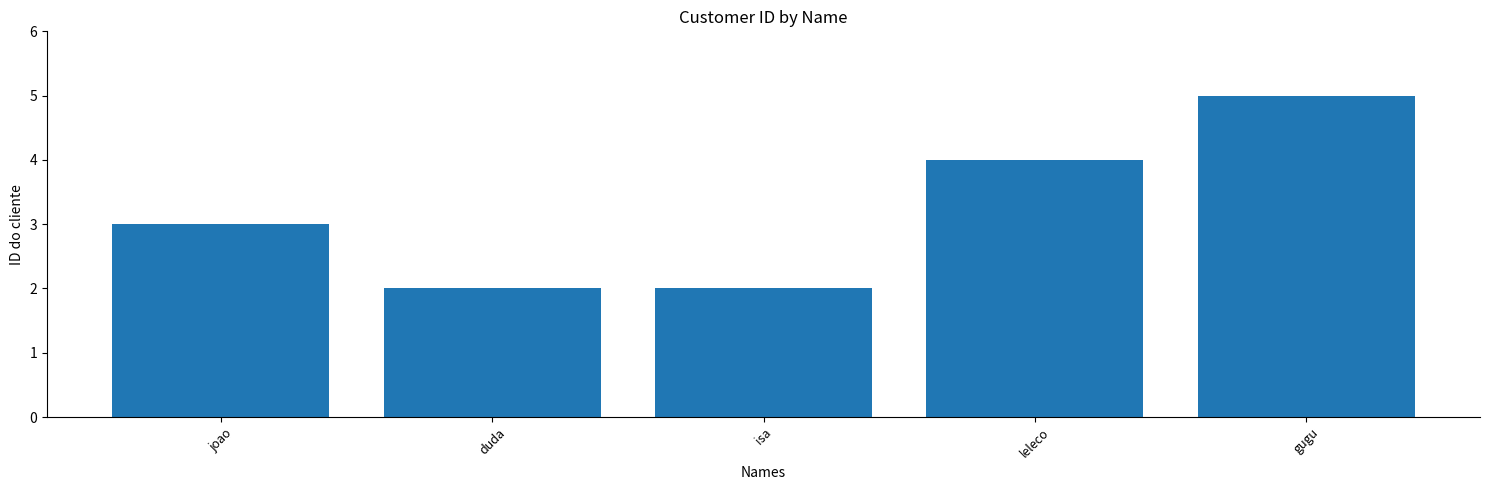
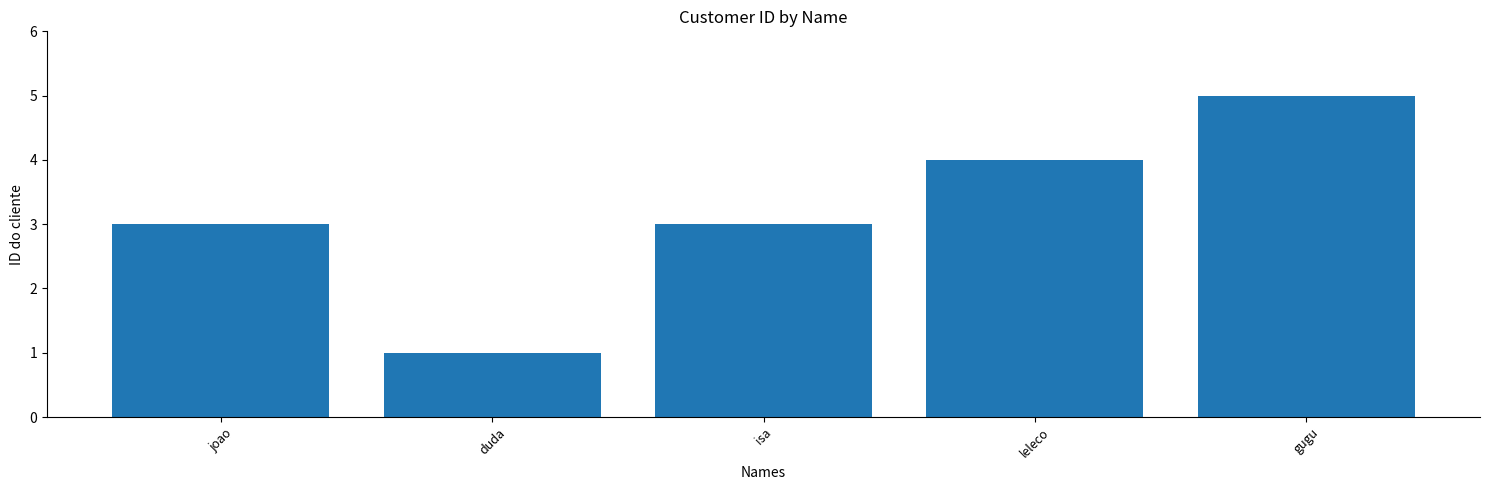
  {
    "joao": 3,
-   "duda": 2,
-   "isa": 2,
+   "duda": 1,
+   "isa": 3,
    "leleco": 4,
    "gugu": 5
  }
